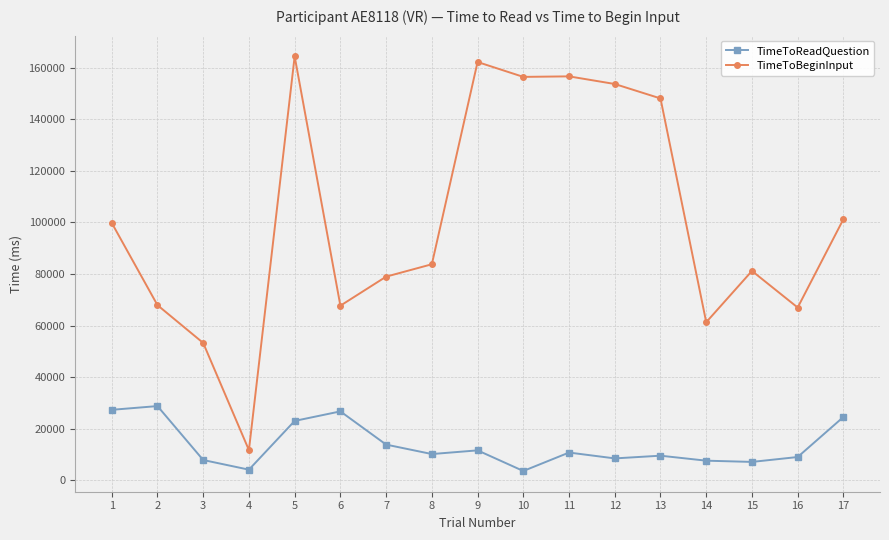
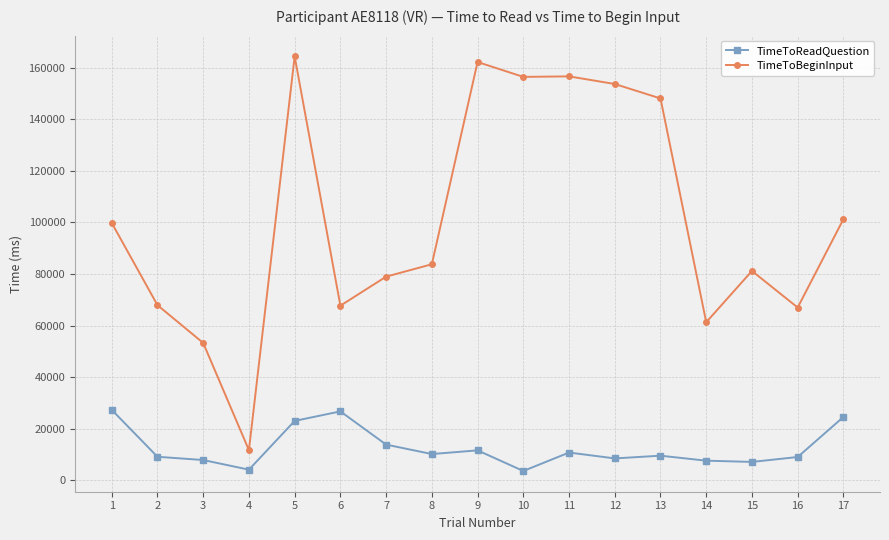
  {
    "TimeToReadQuestion": {
      "1": 27000,
-     "2": 29000,
+     "2": 9000,
      "3": 8000,
      "4": 4000,
      "5": 23000,
      "6": 27000,
      "7": 14000,
      "8": 10000,
      "9": 12000,
      "10": 4000,
      "11": 11000,
      "12": 9000,
      "13": 10000,
      "14": 8000,
      "15": 7000,
      "16": 9000,
      "17": 25000
    },
    "TimeToBeginInput": {
      "1": 100000,
      "2": 68000,
      "3": 53000,
      "4": 12000,
      "5": 164000,
      "6": 68000,
      "7": 79000,
      "8": 84000,
      "9": 162000,
      "10": 156000,
      "11": 157000,
      "12": 154000,
      "13": 148000,
      "14": 61000,
      "15": 81000,
      "16": 67000,
      "17": 101000
    }
  }
